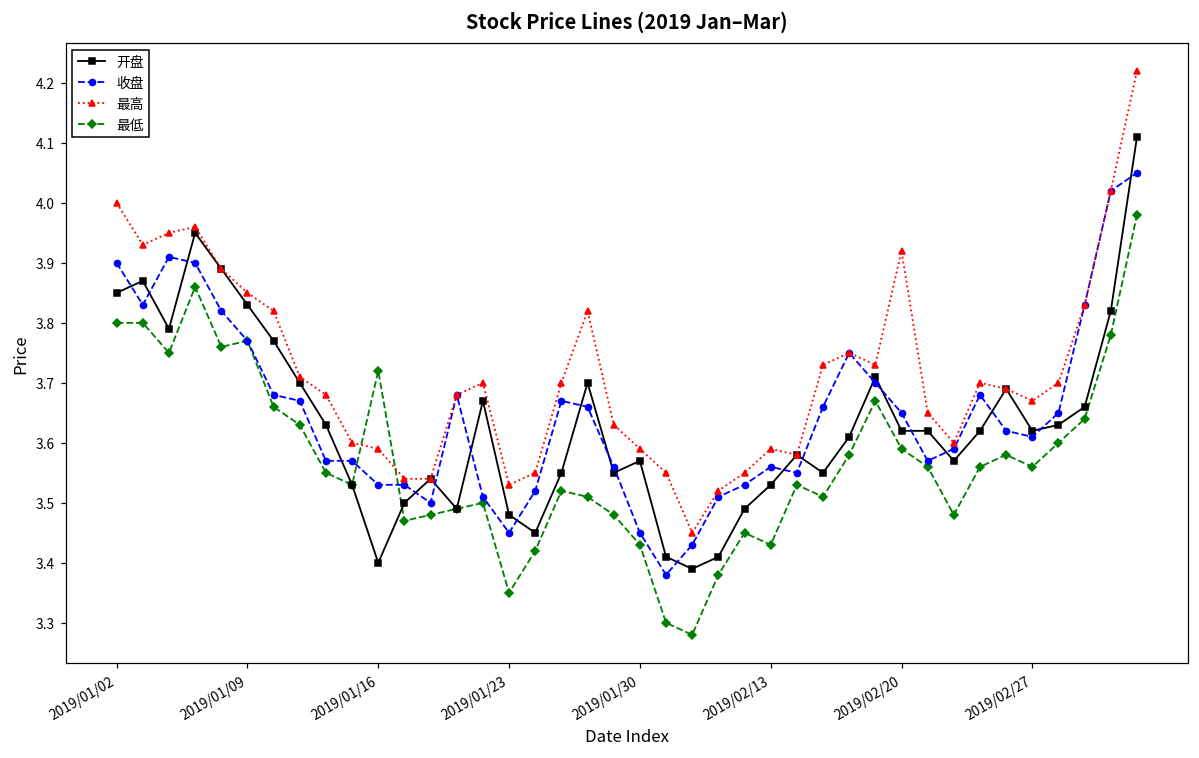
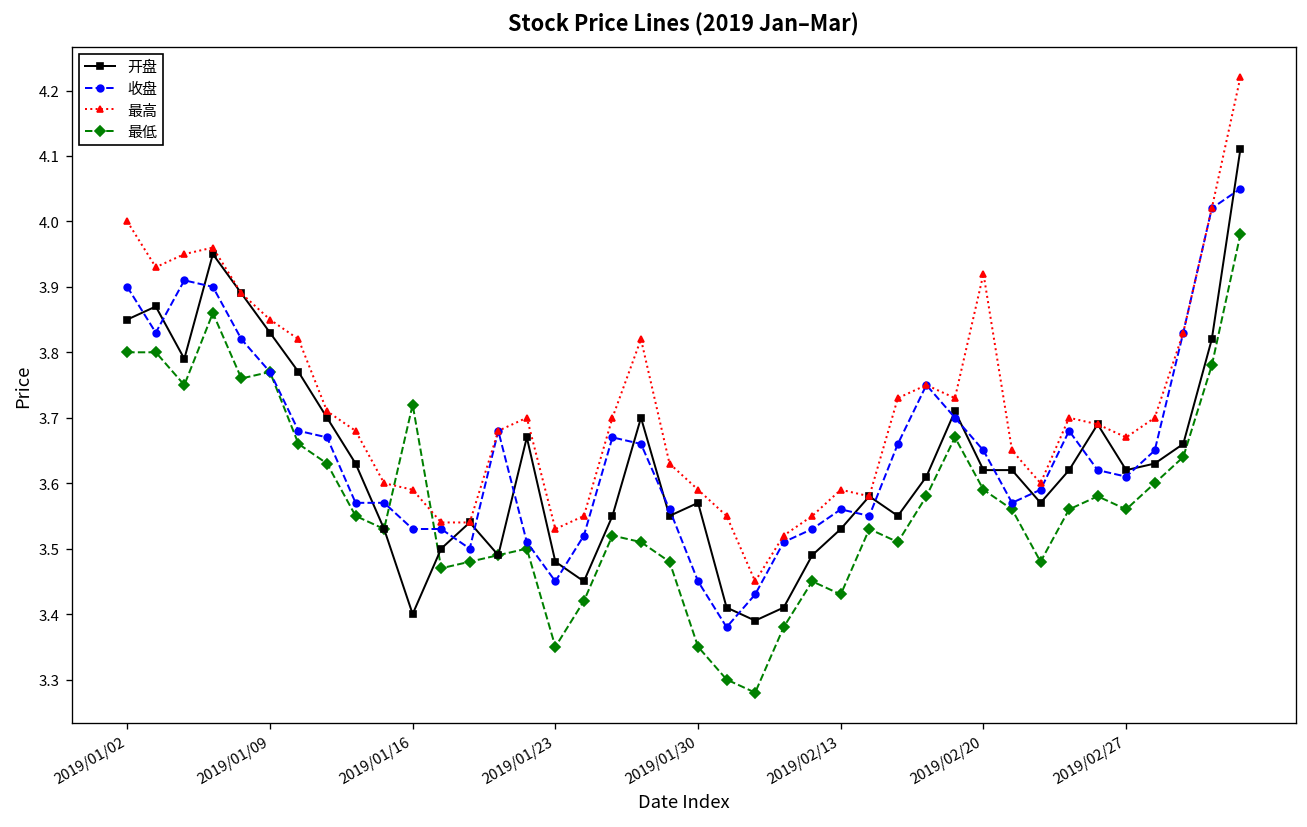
  {
    "开盘": {
      "2019/01/02": 3.85,
      "2019/01/09": 3.83,
      "2019/01/16": 3.40,
      "2019/01/23": 3.48,
      "2019/01/30": 3.57,
      "2019/02/13": 3.53,
      "2019/02/20": 3.62,
      "2019/02/27": 3.62
    },
    "收盘": {
      "2019/01/02": 3.90,
      "2019/01/16": 3.53,
      "2019/01/23": 3.45,
      "2019/01/30": 3.45,
      "2019/02/13": 3.56,
      "2019/02/20": 3.65,
      "2019/02/27": 3.61
    },
    "最高": {
      "2019/01/02": 4.00,
      "2019/01/09": 3.85,
      "2019/01/16": 3.59,
      "2019/01/23": 3.53,
      "2019/01/30": 3.59,
      "2019/02/13": 3.59,
      "2019/02/20": 3.92,
      "2019/02/27": 3.67
    },
    "最低": {
      "2019/01/02": 3.80,
      "2019/01/16": 3.72,
      "2019/01/23": 3.35,
-     "2019/01/30": 3.43,
+     "2019/01/30": 3.35,
      "2019/02/13": 3.43,
      "2019/02/20": 3.59,
      "2019/02/27": 3.56
    }
  }
